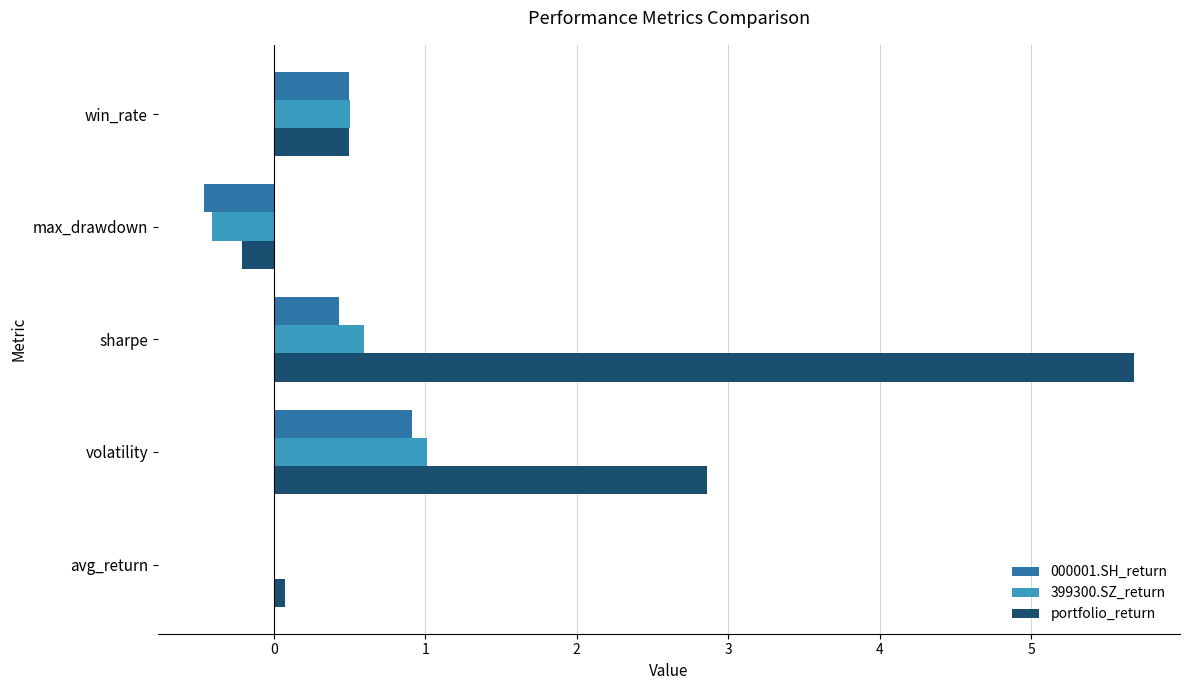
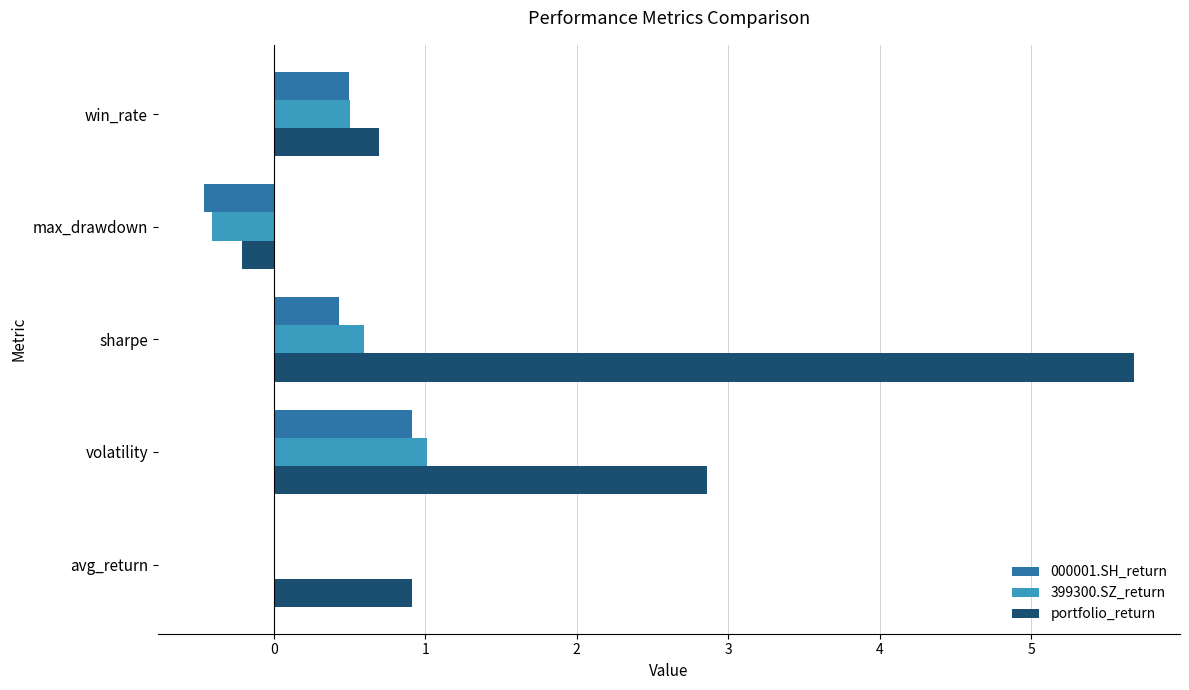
  {
    "portfolio_return": {
-     "win_rate": 0.50,
+     "win_rate": 0.70,
      "max_drawdown": -0.21,
      "sharpe": 5.67,
      "volatility": 2.86,
-     "avg_return": 0.07
+     "avg_return": 0.91
    }
  }
